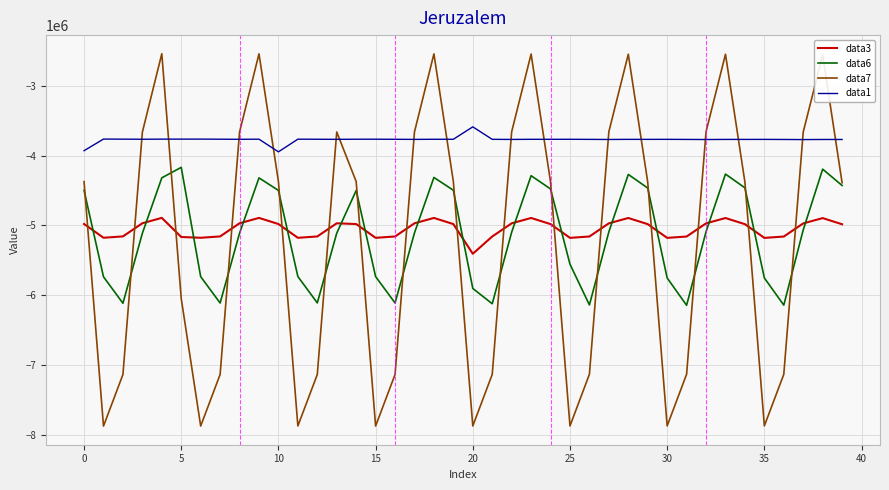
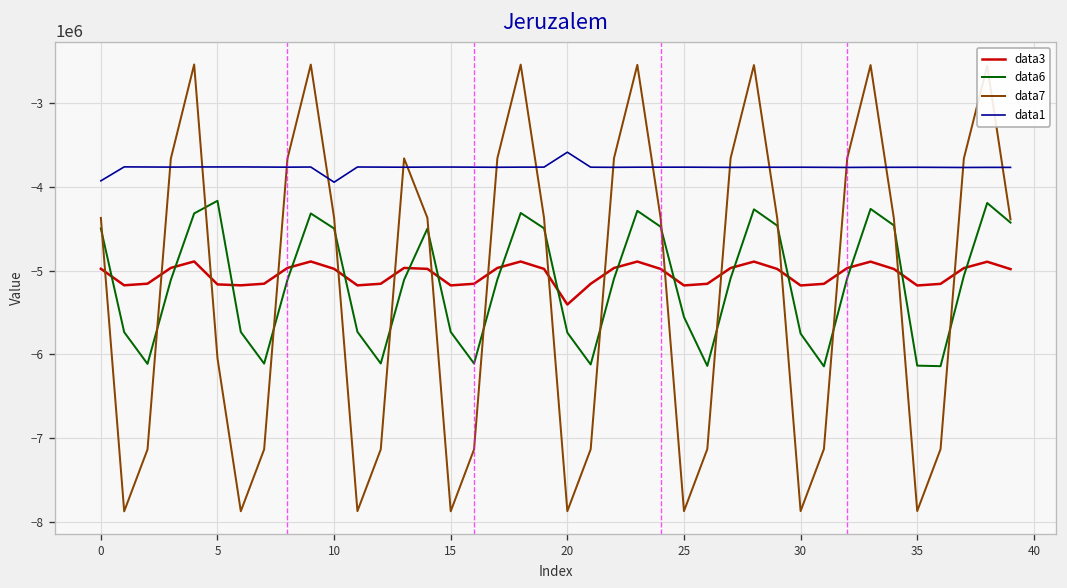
  {
    "data3": {
      "0": -5000000,
      "5": -5200000,
      "10": -5000000,
      "15": -5200000,
      "20": -5400000,
      "25": -5200000,
      "30": -5200000,
      "35": -5200000
    },
    "data6": {
      "0": -4500000,
      "5": -4200000,
      "10": -4500000,
      "15": -5700000,
-     "20": -5900000,
+     "20": -5700000,
      "25": -5600000,
      "30": -5800000,
-     "35": -5800000
+     "35": -6100000
    },
    "data7": {
      "0": -4400000,
      "5": -6000000,
      "10": -4400000,
      "15": -7900000,
      "20": -7900000,
      "25": -7900000,
      "30": -7900000,
      "35": -7900000
    },
    "data1": {
      "0": -3900000,
      "5": -3800000,
      "10": -3900000,
      "15": -3800000,
      "20": -3600000,
      "25": -3800000,
      "30": -3800000,
      "35": -3800000
    }
  }
